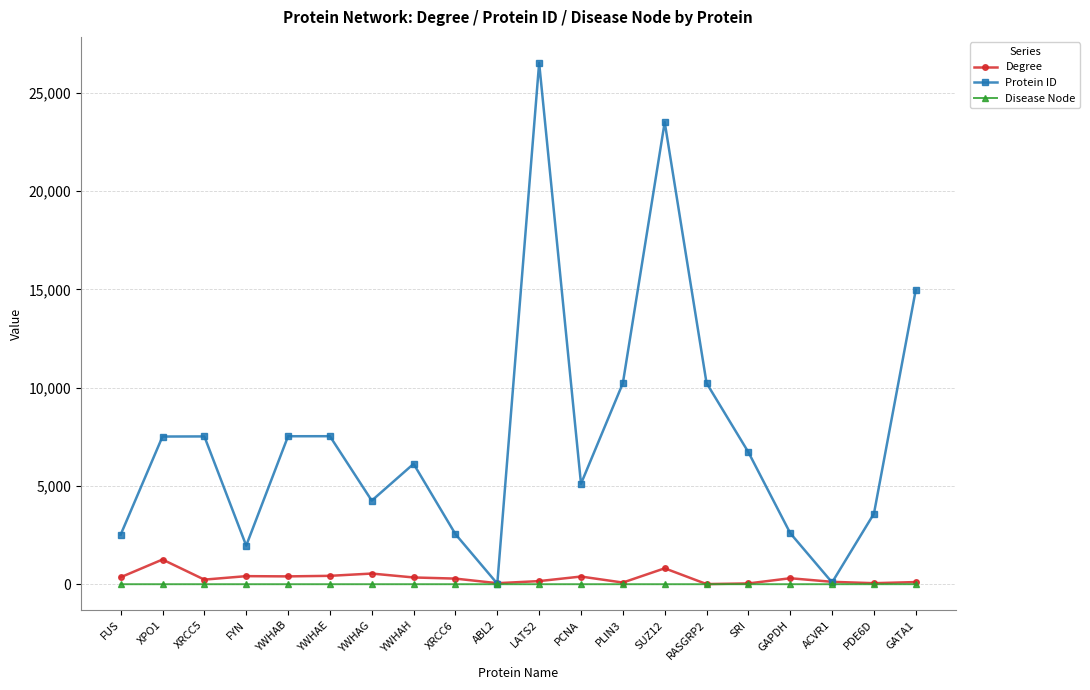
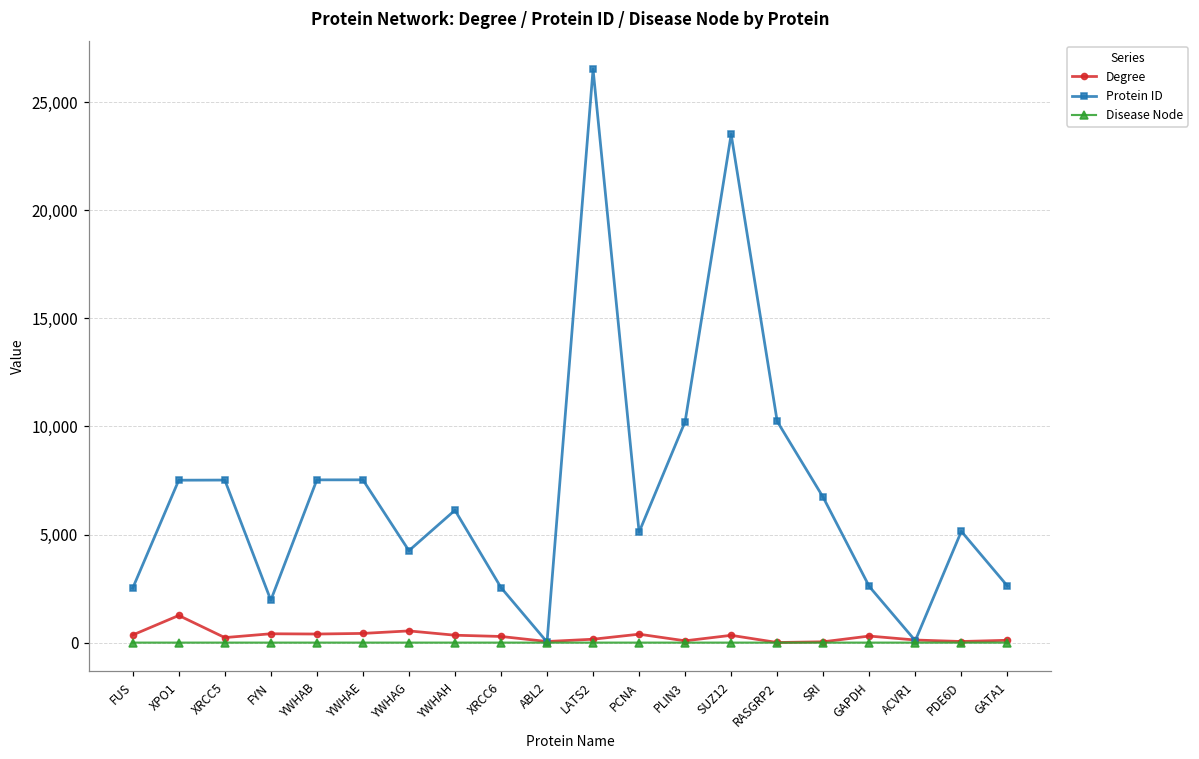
  {
    "Degree": {
      "FUS": "400",
      "XPO1": "1,300",
      "XRCC5": "200",
      "FYN": "400",
      "YWHAB": "400",
      "YWHAE": "400",
      "YWHAG": "500",
      "YWHAH": "300",
      "XRCC6": "300",
      "LATS2": "200",
      "PCNA": "400",
-     "SUZ12": "800",
+     "SUZ12": "300",
      "GAPDH": "300"
    },
    "Protein ID": {
      "FUS": "2,500",
      "XPO1": "7,500",
      "XRCC5": "7,500",
      "FYN": "2,000",
      "YWHAB": "7,500",
      "YWHAE": "7,500",
      "YWHAG": "4,300",
      "YWHAH": "6,100",
      "XRCC6": "2,500",
      "LATS2": "26,500",
      "PCNA": "5,100",
      "PLIN3": "10,200",
      "SUZ12": "23,500",
      "RASGRP2": "10,200",
      "SRI": "6,700",
      "GAPDH": "2,600",
-     "PDE6D": "3,600",
-     "GATA1": "15,000"
+     "PDE6D": "5,100",
+     "GATA1": "2,600"
    },
    "Disease Node": {
      "FUS": "0",
      "XPO1": "0",
      "XRCC5": "0",
      "FYN": "0",
      "YWHAB": "0",
      "YWHAE": "0",
      "YWHAG": "0",
      "YWHAH": "0",
      "XRCC6": "0",
      "LATS2": "0",
      "PCNA": "0",
      "SUZ12": "0",
      "GAPDH": "0"
    }
  }
